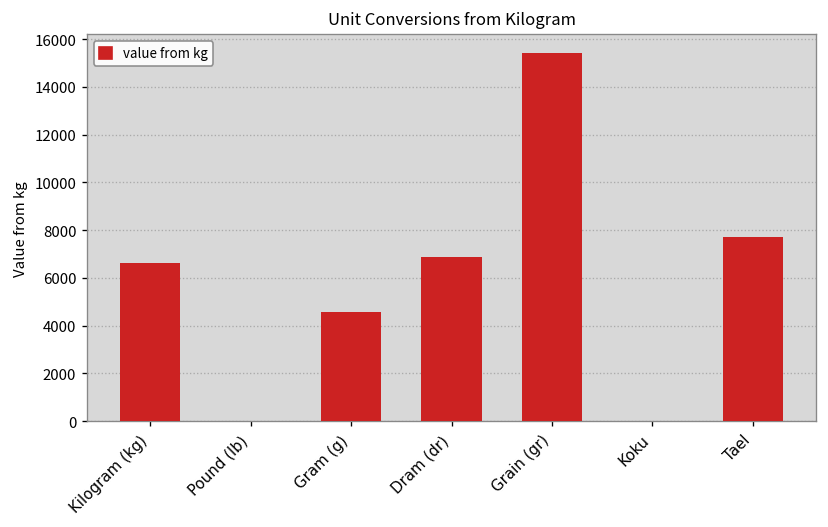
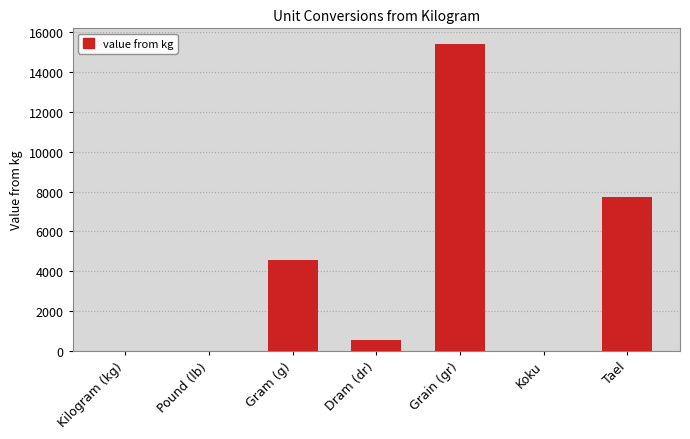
  {
-   "Kilogram (kg)": 6600,
+   "Kilogram (kg)": 0,
    "Gram (g)": 4600,
-   "Dram (dr)": 6900,
+   "Dram (dr)": 600,
    "Grain (gr)": 15400,
    "Tael": 7700
  }
